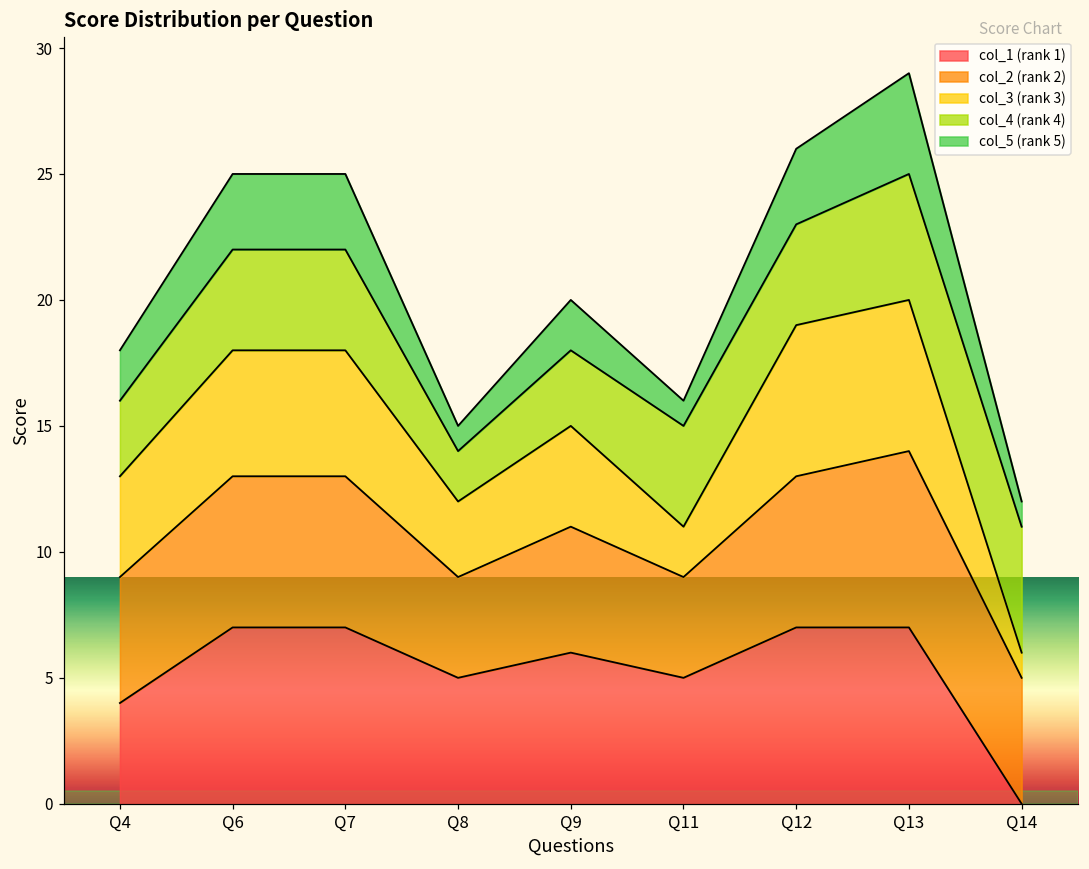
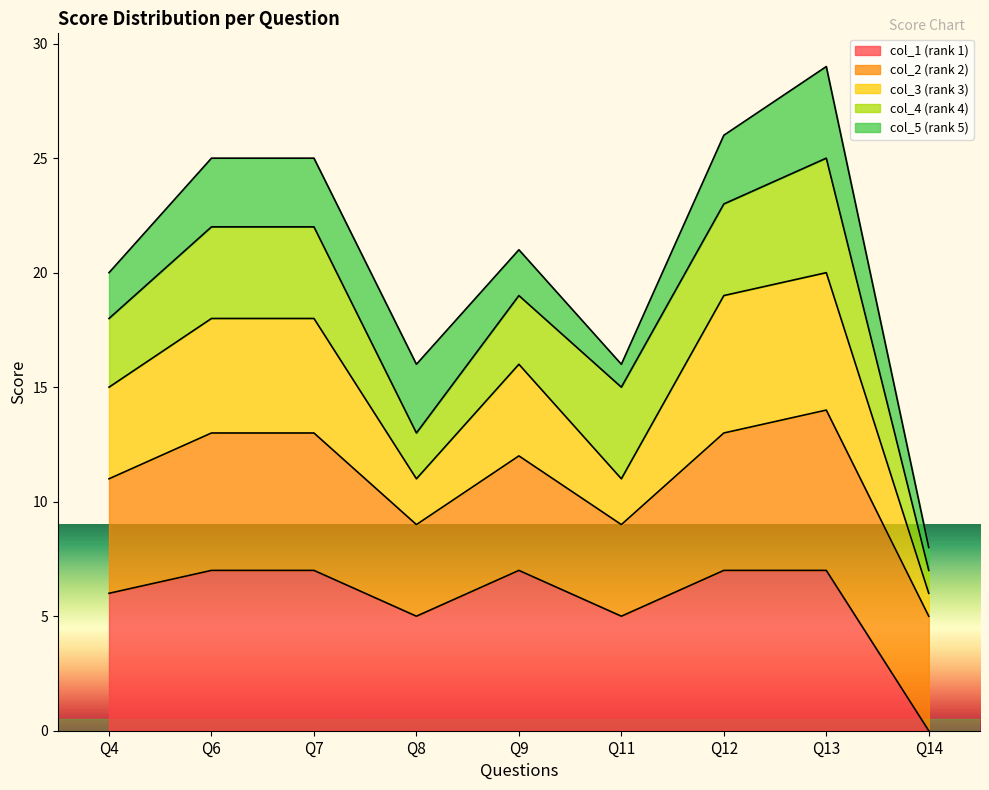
  {
    "col_1 (rank 1)": {
-     "Q4": 4,
+     "Q4": 6,
      "Q6": 7,
      "Q7": 7,
      "Q8": 5,
-     "Q9": 6,
+     "Q9": 7,
      "Q11": 5,
      "Q12": 7,
      "Q13": 7,
      "Q14": 0
    },
    "col_2 (rank 2)": {
      "Q4": 5,
      "Q6": 6,
      "Q7": 6,
      "Q8": 4,
      "Q9": 5,
      "Q11": 4,
      "Q12": 6,
      "Q13": 7,
      "Q14": 5
    },
    "col_3 (rank 3)": {
      "Q4": 4,
      "Q6": 5,
      "Q7": 5,
-     "Q8": 3,
+     "Q8": 2,
      "Q9": 4,
      "Q11": 2,
      "Q12": 6,
      "Q13": 6,
      "Q14": 1
    },
    "col_4 (rank 4)": {
      "Q4": 3,
      "Q6": 4,
      "Q7": 4,
      "Q8": 2,
      "Q9": 3,
      "Q11": 4,
      "Q12": 4,
      "Q13": 5,
-     "Q14": 5
+     "Q14": 1
    },
    "col_5 (rank 5)": {
      "Q4": 2,
      "Q6": 3,
      "Q7": 3,
-     "Q8": 1,
+     "Q8": 3,
      "Q9": 2,
      "Q11": 1,
      "Q12": 3,
      "Q13": 4,
      "Q14": 1
    }
  }
